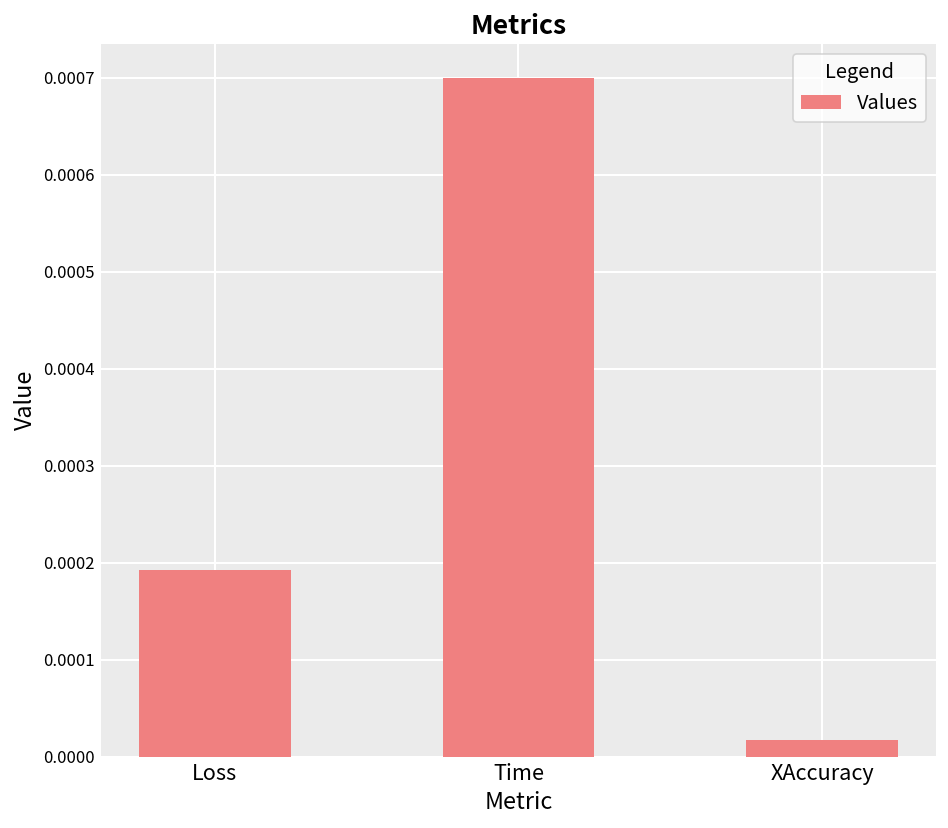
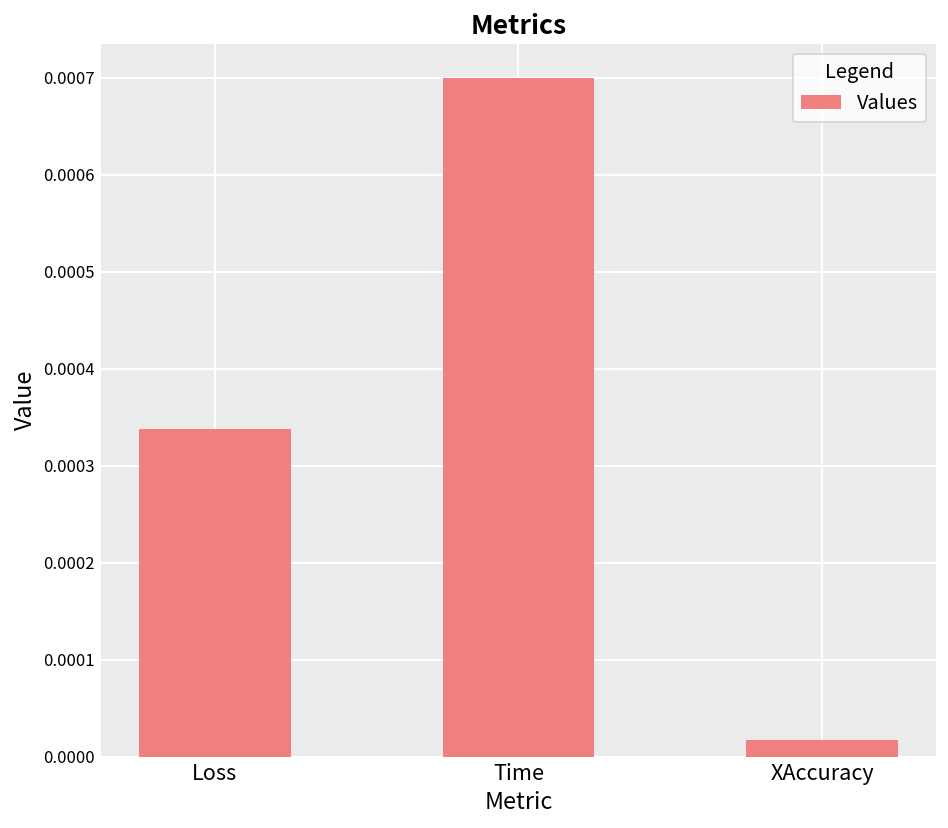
  {
-   "Loss": 0.00019,
+   "Loss": 0.00034,
    "Time": 0.00070,
    "XAccuracy": 0.00002
  }
